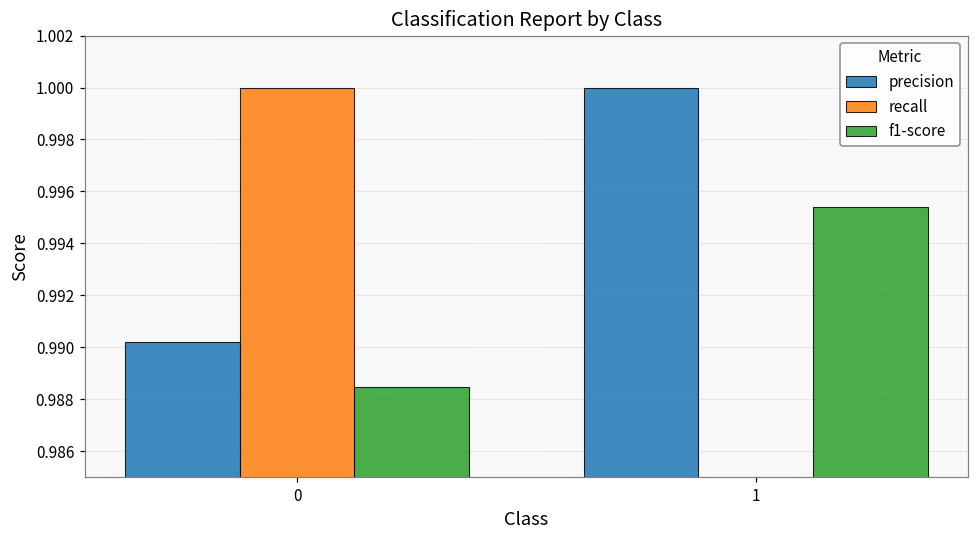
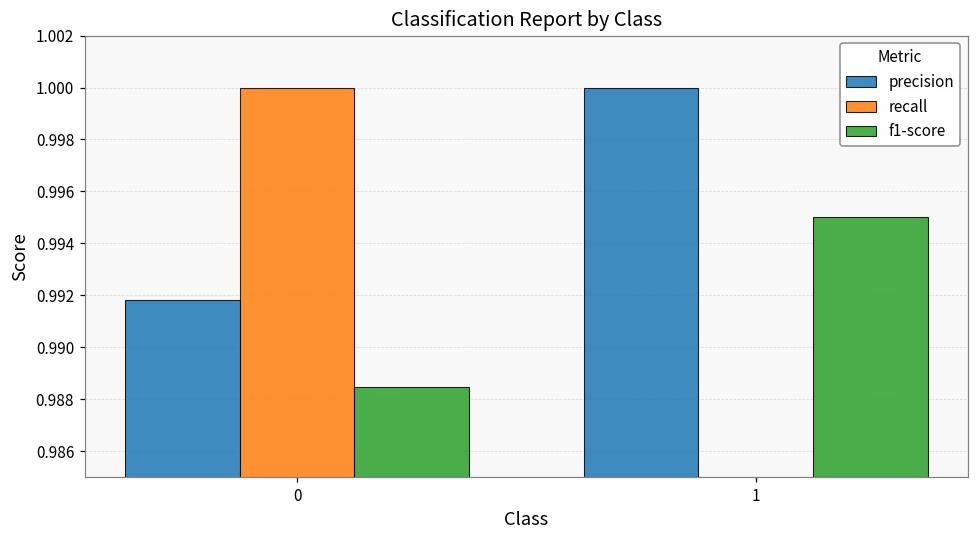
  {
    "precision": {
-     "0": 0.9902,
+     "0": 0.9918,
      "1": 1.0000
    },
    "recall": {
      "0": 1.0000
    },
    "f1-score": {
      "0": 0.9885,
-     "1": 0.9954
+     "1": 0.9950
    }
  }
